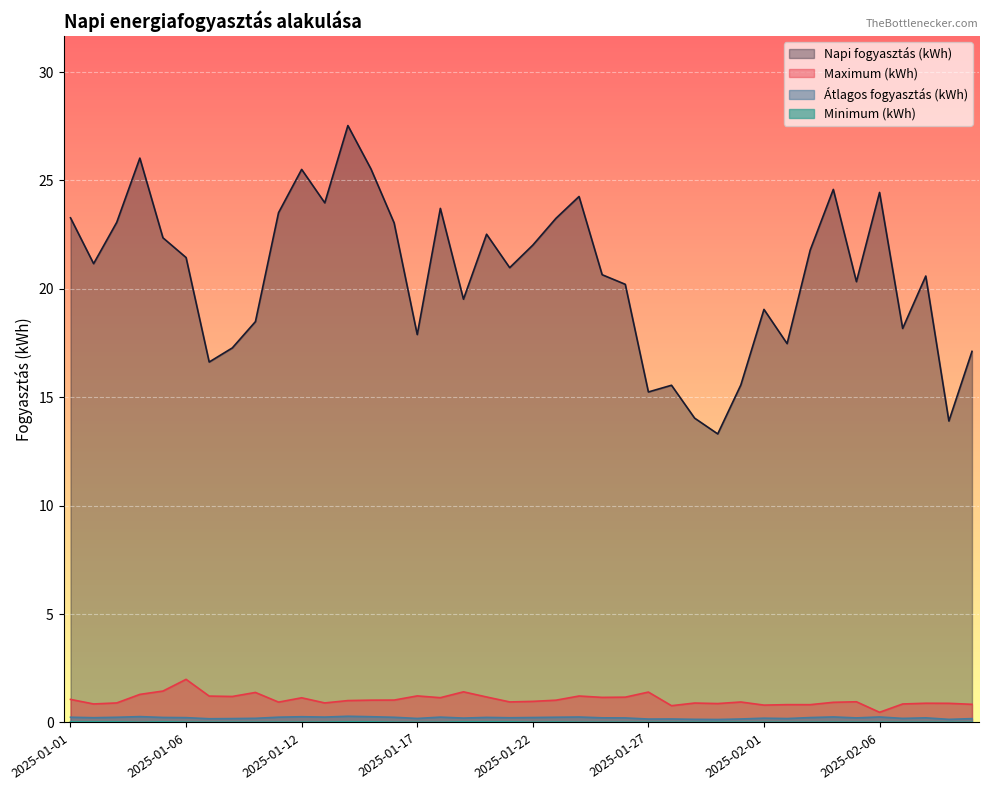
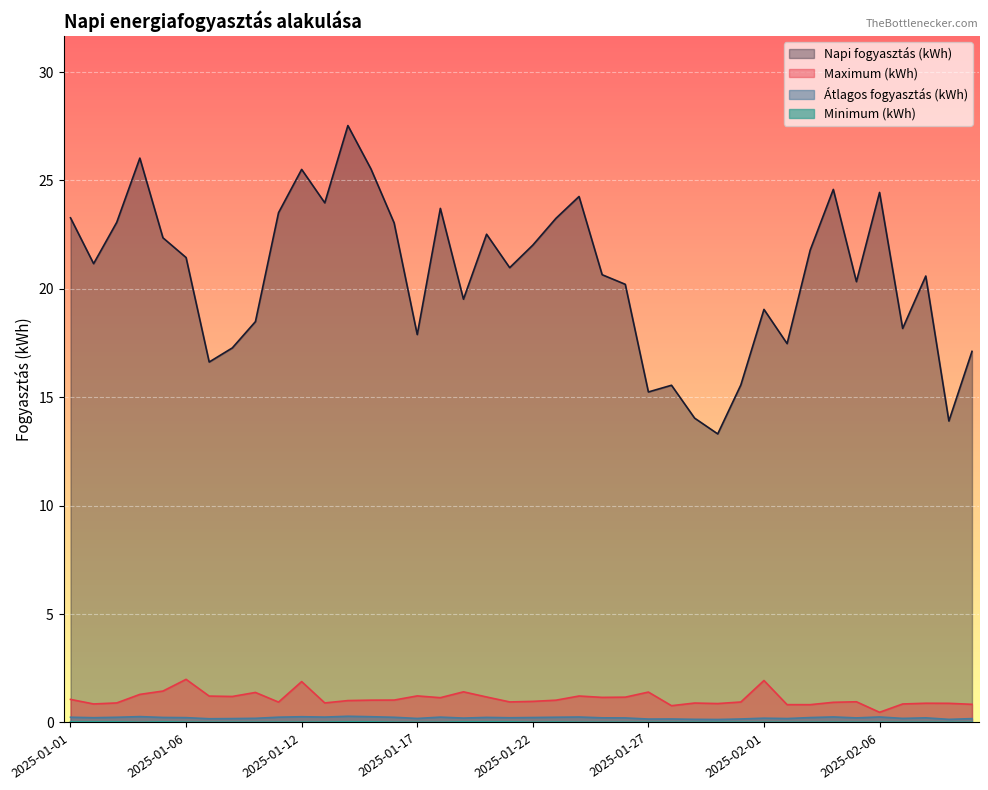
  {
    "Maximum (kWh)": {
      "2025-01-01": 1.1,
      "2025-01-06": 2.0,
-     "2025-01-12": 1.1,
+     "2025-01-12": 1.9,
      "2025-01-17": 1.2,
      "2025-01-22": 1.0,
      "2025-01-27": 1.4,
-     "2025-02-01": 0.8,
+     "2025-02-01": 1.9,
      "2025-02-06": 0.5
    }
  }
